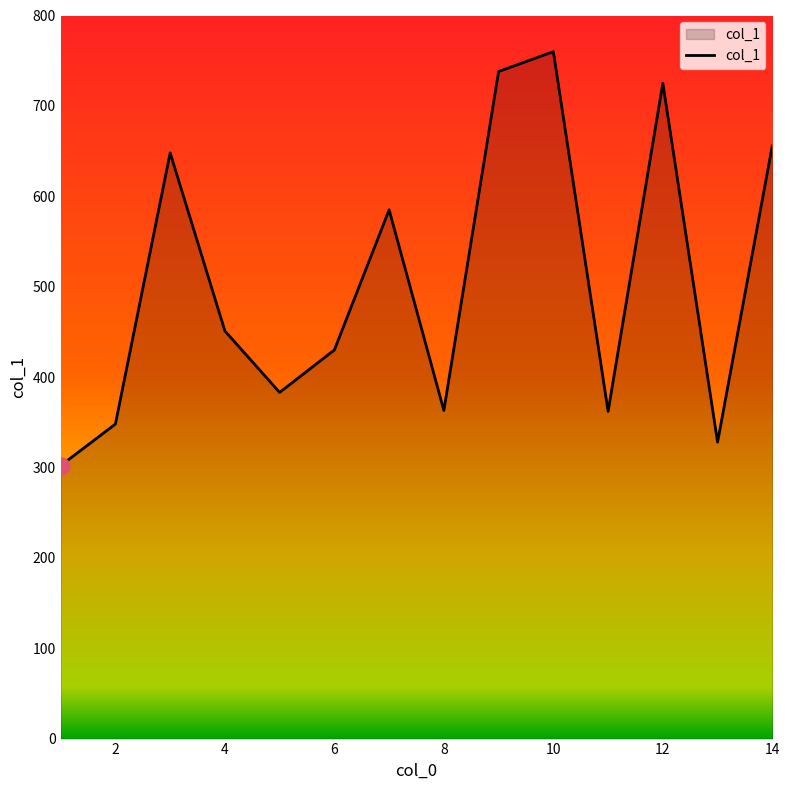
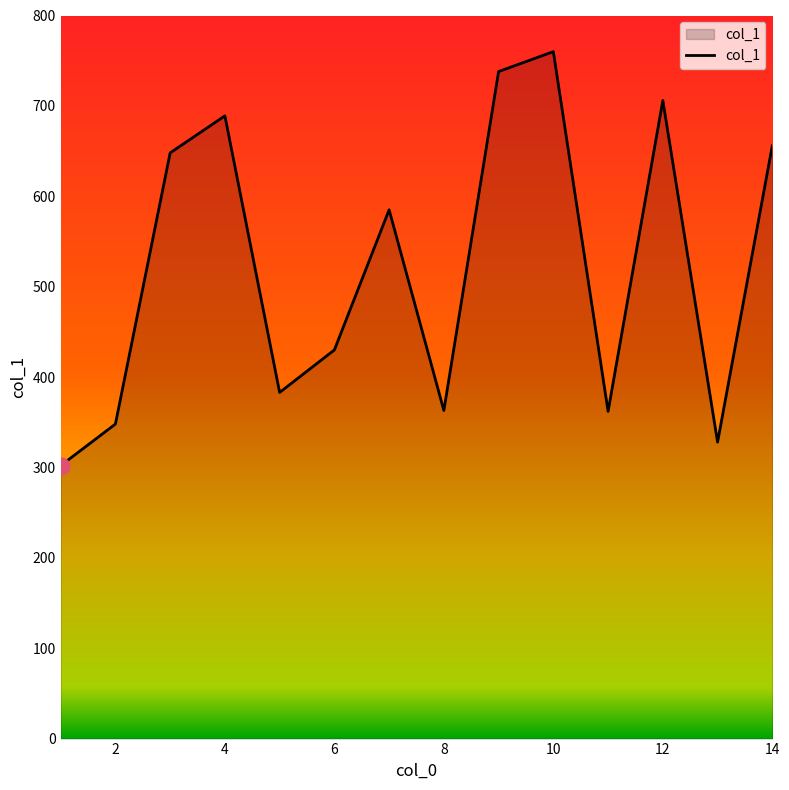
  {
    "col_1": {
      "2": 350,
-     "4": 450,
+     "4": 690,
      "6": 430,
      "8": 360,
      "10": 760,
-     "12": 730,
+     "12": 710,
      "14": 660
    }
  }
